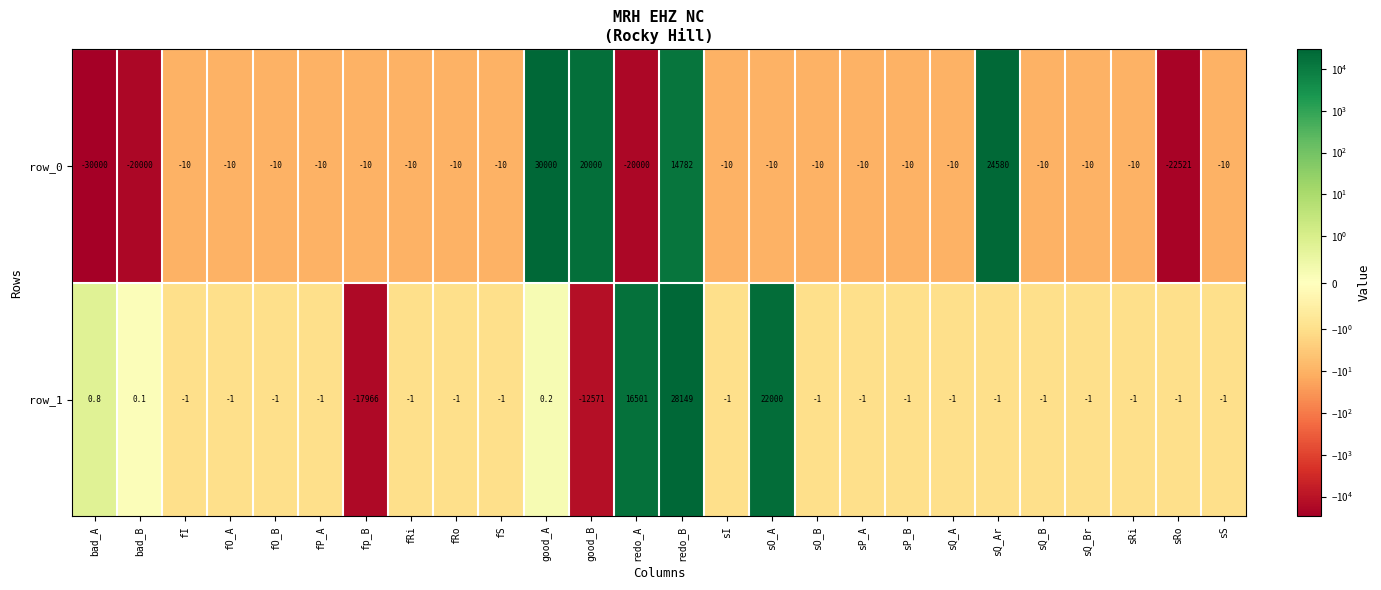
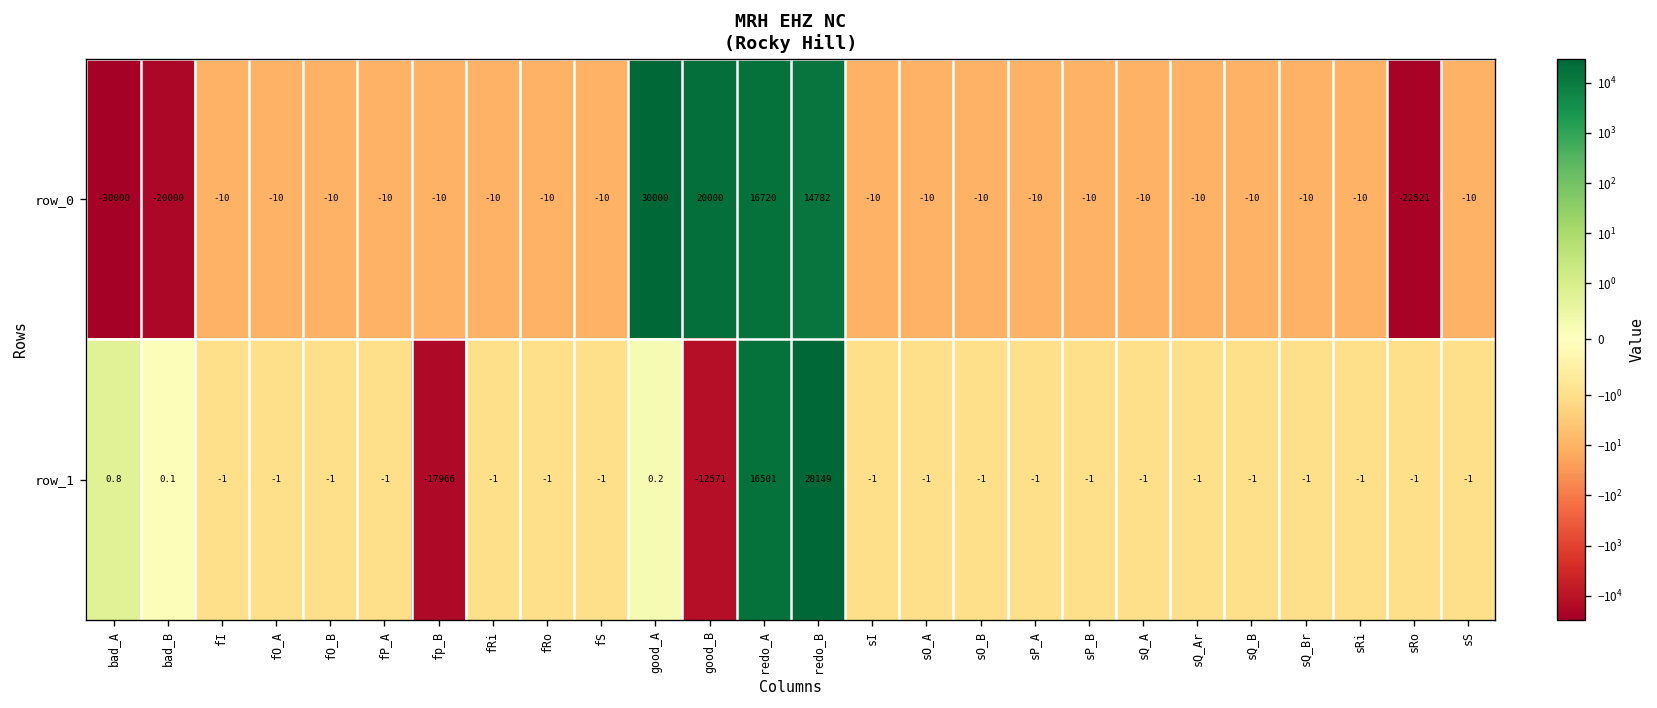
  {
    "row_0": {
      "bad_A": -30000,
      "bad_B": -20000,
      "fI": -10,
      "fO_A": -10,
      "fO_B": -10,
      "fP_A": -10,
      "fp_B": -10,
      "fRi": -10,
      "fRo": -10,
      "fS": -10,
      "good_A": 30000,
      "good_B": 20000,
-     "redo_A": -20000,
+     "redo_A": 16720,
      "redo_B": 14782,
      "sI": -10,
      "sO_A": -10,
      "sO_B": -10,
      "sP_A": -10,
      "sP_B": -10,
      "sQ_A": -10,
-     "sQ_Ar": 24580,
+     "sQ_Ar": -10,
      "sQ_B": -10,
      "sQ_Br": -10,
      "sRi": -10,
      "sRo": -22521,
      "sS": -10
    },
    "row_1": {
      "bad_A": 0.8,
      "bad_B": 0.1,
      "fI": -1,
      "fO_A": -1,
      "fO_B": -1,
      "fP_A": -1,
      "fp_B": -17966,
      "fRi": -1,
      "fRo": -1,
      "fS": -1,
      "good_A": 0.2,
      "good_B": -12571,
      "redo_A": 16501,
      "redo_B": 28149,
      "sI": -1,
-     "sO_A": 22000,
+     "sO_A": -1,
      "sO_B": -1,
      "sP_A": -1,
      "sP_B": -1,
      "sQ_A": -1,
      "sQ_Ar": -1,
      "sQ_B": -1,
      "sQ_Br": -1,
      "sRi": -1,
      "sRo": -1,
      "sS": -1
    }
  }
